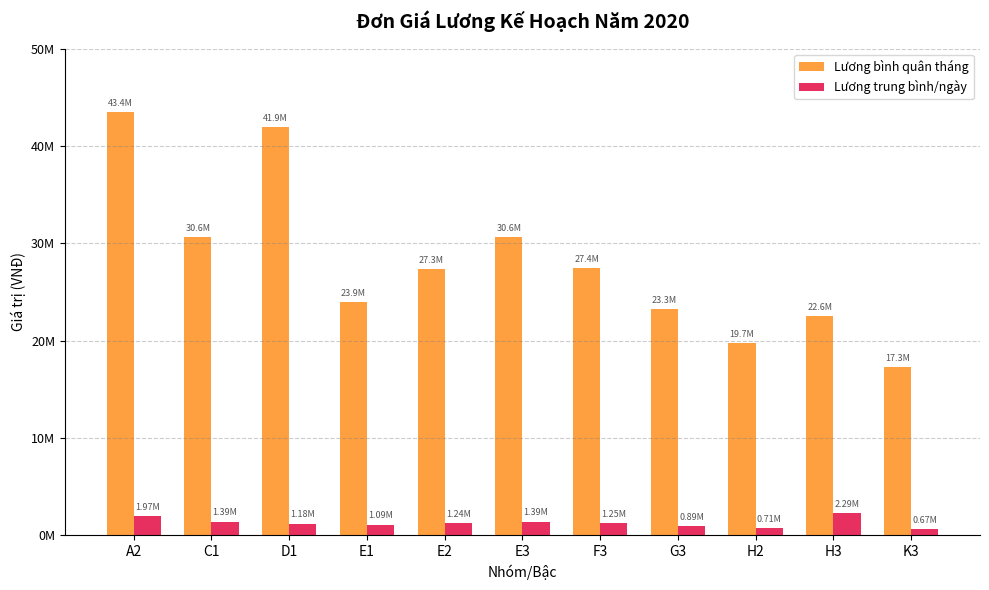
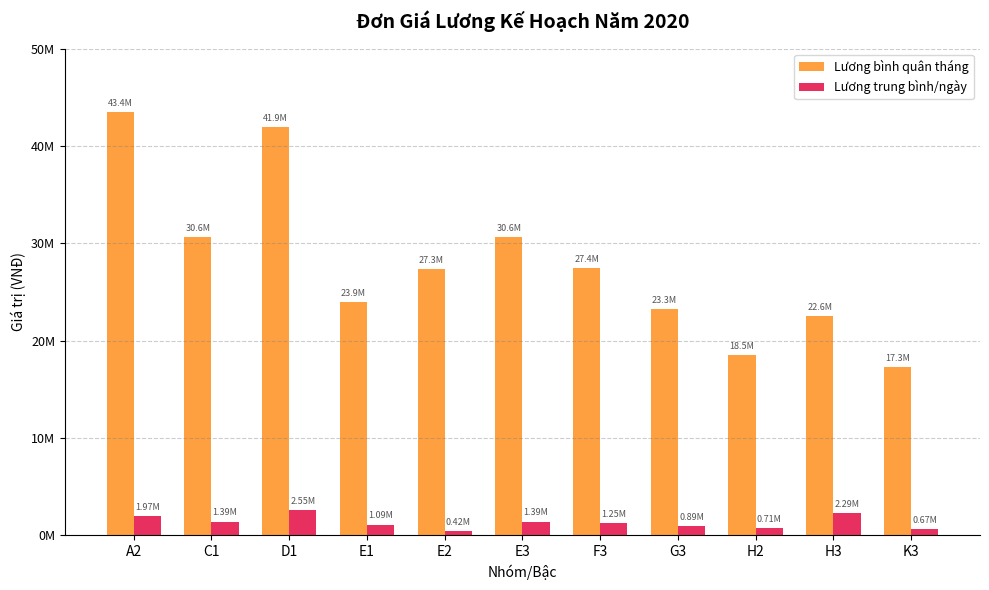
  {
    "Lương bình quân tháng": {
      "A2": "43.4M",
      "C1": "30.6M",
      "D1": "41.9M",
      "E1": "23.9M",
      "E2": "27.3M",
      "E3": "30.6M",
      "F3": "27.4M",
      "G3": "23.3M",
-     "H2": "19.7M",
+     "H2": "18.5M",
      "H3": "22.6M",
      "K3": "17.3M"
    },
    "Lương trung bình/ngày": {
      "A2": "1.97M",
      "C1": "1.39M",
-     "D1": "1.18M",
+     "D1": "2.55M",
      "E1": "1.09M",
-     "E2": "1.24M",
+     "E2": "0.42M",
      "E3": "1.39M",
      "F3": "1.25M",
      "G3": "0.89M",
      "H2": "0.71M",
      "H3": "2.29M",
      "K3": "0.67M"
    }
  }
